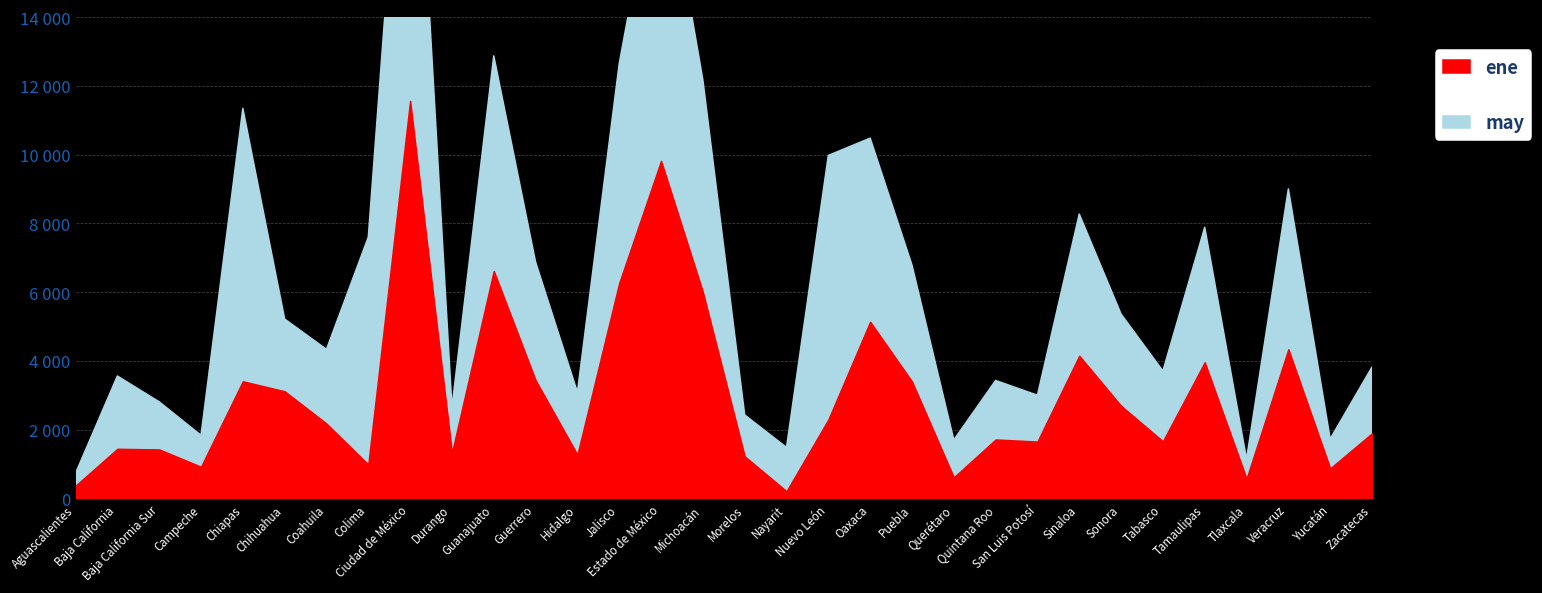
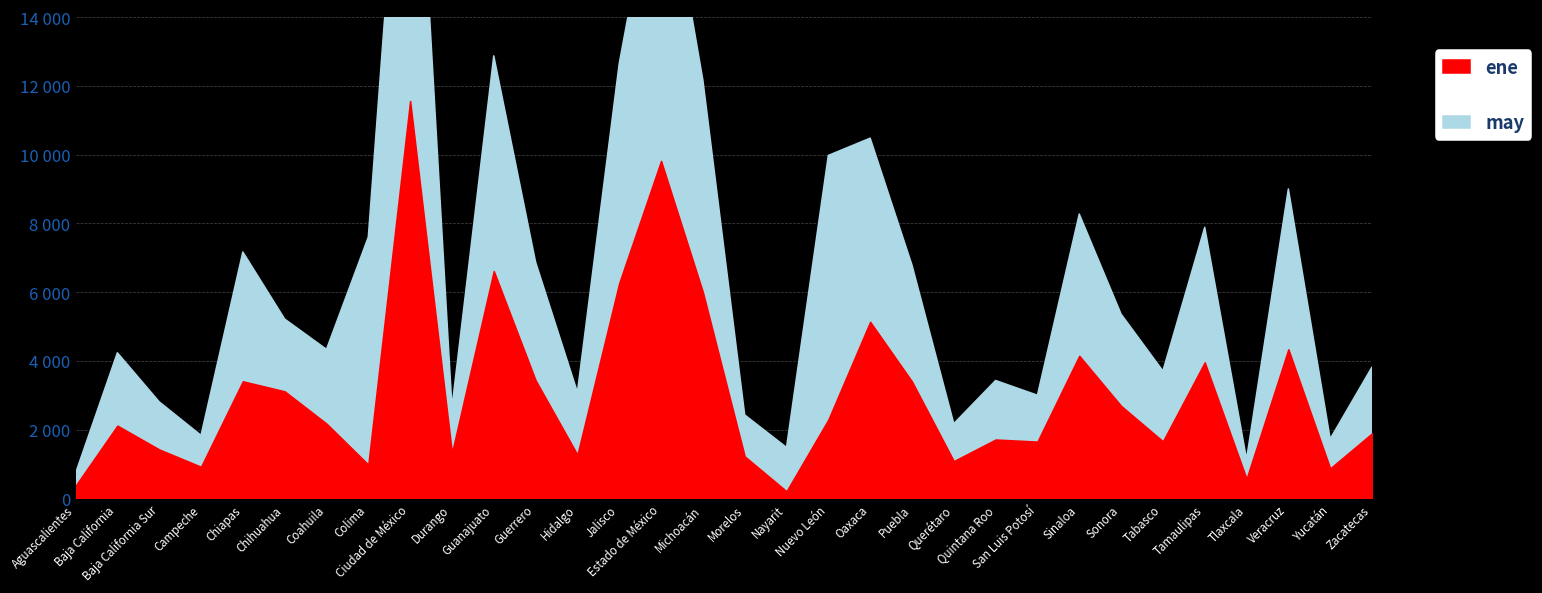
  {
    "ene": {
-     "Baja California": 1400,
-     "Querétaro": 600
+     "Baja California": 2100,
+     "Querétaro": 1100
    },
    "may": {
      "Aguascalientes": 400,
      "Baja California": 2100,
      "Baja California Sur": 1400,
      "Campeche": 900,
-     "Chiapas": 7900,
+     "Chiapas": 3800,
      "Chihuahua": 2100,
      "Coahuila": 2200,
      "Colima": 6600,
      "Durango": 1300,
      "Guanajuato": 6300,
      "Guerrero": 3400,
      "Hidalgo": 1800,
      "Jalisco": 6400,
      "Michoacán": 6200,
      "Morelos": 1200,
      "Nayarit": 1300,
      "Nuevo León": 7700,
      "Oaxaca": 5300,
      "Puebla": 3400,
      "Querétaro": 1100,
      "Quintana Roo": 1700,
      "San Luis Potosí": 1300,
      "Sinaloa": 4100,
      "Sonora": 2700,
      "Tabasco": 2000,
      "Tamaulipas": 3900,
      "Tlaxcala": 600,
      "Veracruz": 4700,
      "Yucatán": 900,
      "Zacatecas": 1900
    }
  }
